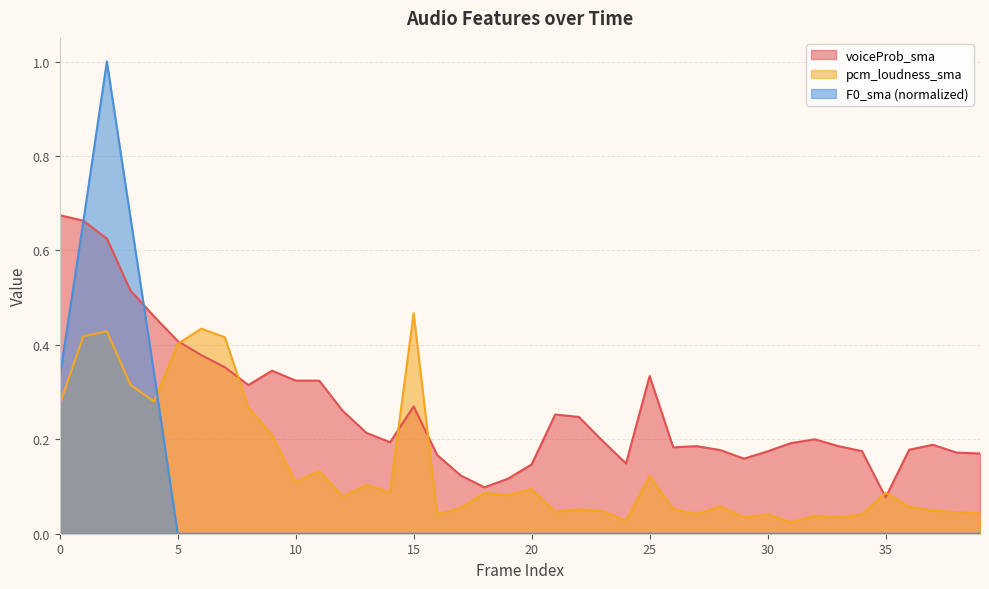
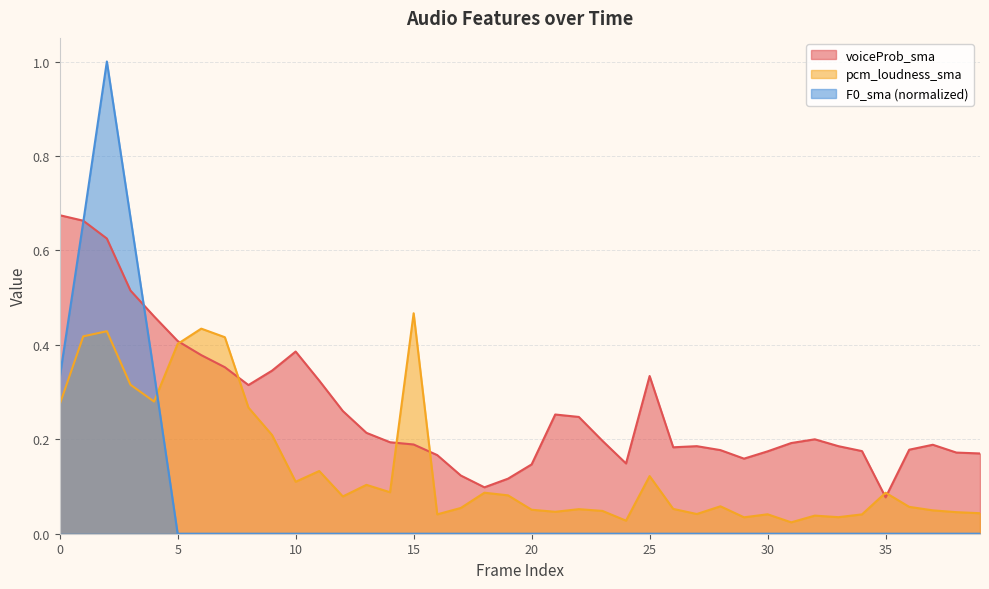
  {
    "voiceProb_sma": {
      "0": 0.67,
      "5": 0.41,
-     "10": 0.32,
-     "15": 0.27,
+     "10": 0.39,
+     "15": 0.19,
      "20": 0.15,
      "25": 0.33,
      "30": 0.17,
      "35": 0.08
    },
    "pcm_loudness_sma": {
      "0": 0.27,
      "5": 0.40,
      "10": 0.11,
      "15": 0.47,
-     "20": 0.09,
+     "20": 0.05,
      "25": 0.12,
      "30": 0.04,
      "35": 0.09
    },
    "F0_sma (normalized)": {
      "0": 0.33,
      "5": 0.00,
      "10": 0.00,
      "15": 0.00,
      "20": 0.00,
      "25": 0.00,
      "30": 0.00,
      "35": 0.00
    }
  }
